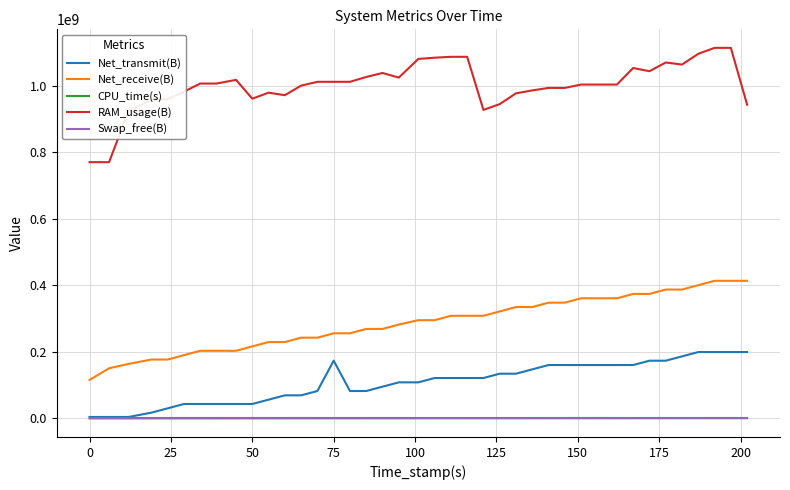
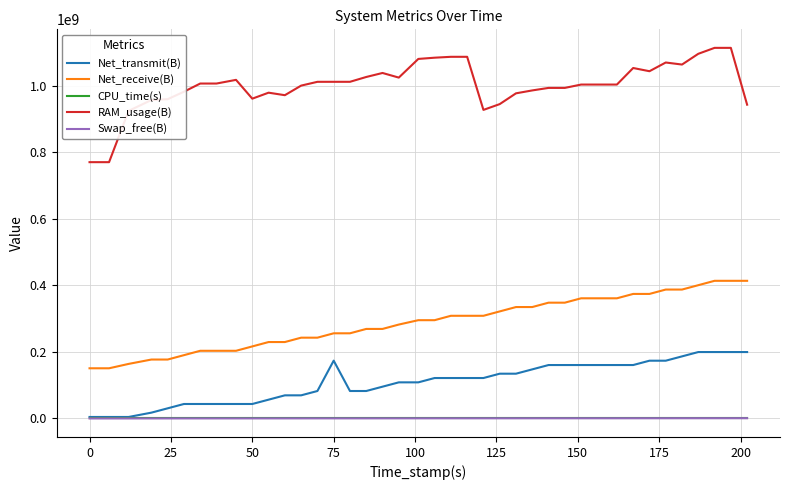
  {
    "Net_transmit(B)": {
      "50": 40000000,
      "75": 170000000
    },
    "Net_receive(B)": {
-     "0": 120000000,
+     "0": 150000000,
      "50": 220000000,
      "75": 260000000
    },
    "Swap_free(B)": {
      "50": 0,
      "75": 0
    },
    "RAM_usage(B)": {
      "0": 770000000,
      "50": 960000000,
      "75": 1010000000
    }
  }
